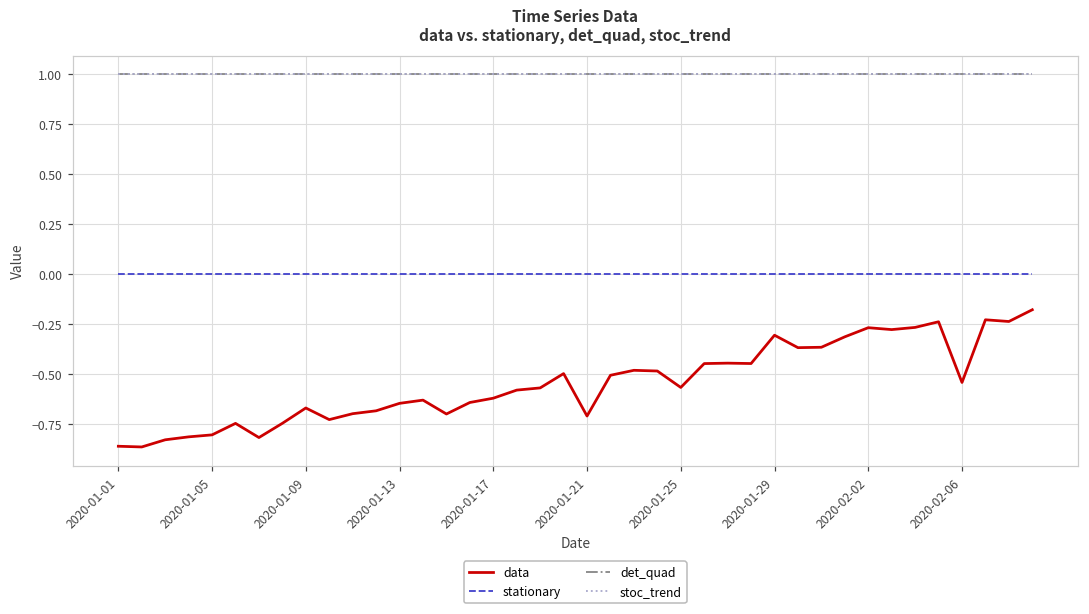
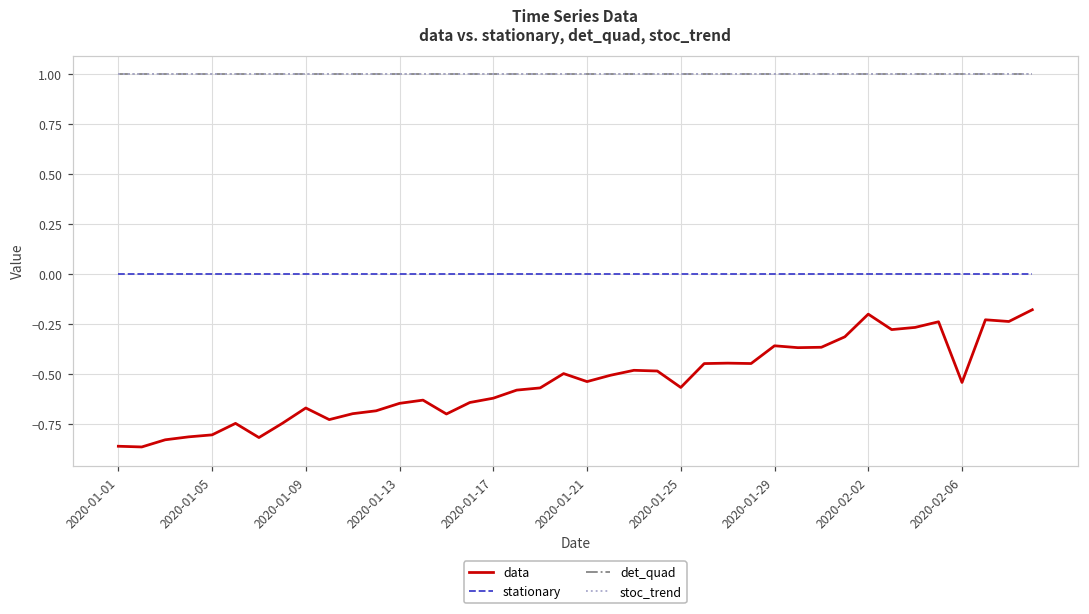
  {
    "data": {
      "2020-01-01": -0.86,
      "2020-01-05": -0.80,
      "2020-01-09": -0.67,
      "2020-01-13": -0.65,
      "2020-01-17": -0.62,
-     "2020-01-21": -0.71,
+     "2020-01-21": -0.54,
      "2020-01-25": -0.57,
-     "2020-01-29": -0.31,
-     "2020-02-02": -0.27,
+     "2020-01-29": -0.36,
+     "2020-02-02": -0.20,
      "2020-02-06": -0.54
    },
    "stationary": {
      "2020-01-01": 0.00,
      "2020-01-05": 0.00,
      "2020-01-09": 0.00,
      "2020-01-13": 0.00,
      "2020-01-17": 0.00,
      "2020-01-21": 0.00,
      "2020-01-25": 0.00,
      "2020-01-29": 0.00,
      "2020-02-02": 0.00,
      "2020-02-06": 0.00
    },
    "stoc_trend": {
      "2020-01-01": 1.00,
      "2020-01-05": 1.00,
      "2020-01-09": 1.00,
      "2020-01-13": 1.00,
      "2020-01-17": 1.00,
      "2020-01-21": 1.00,
      "2020-01-25": 1.00,
      "2020-01-29": 1.00,
      "2020-02-02": 1.00,
      "2020-02-06": 1.00
    }
  }
